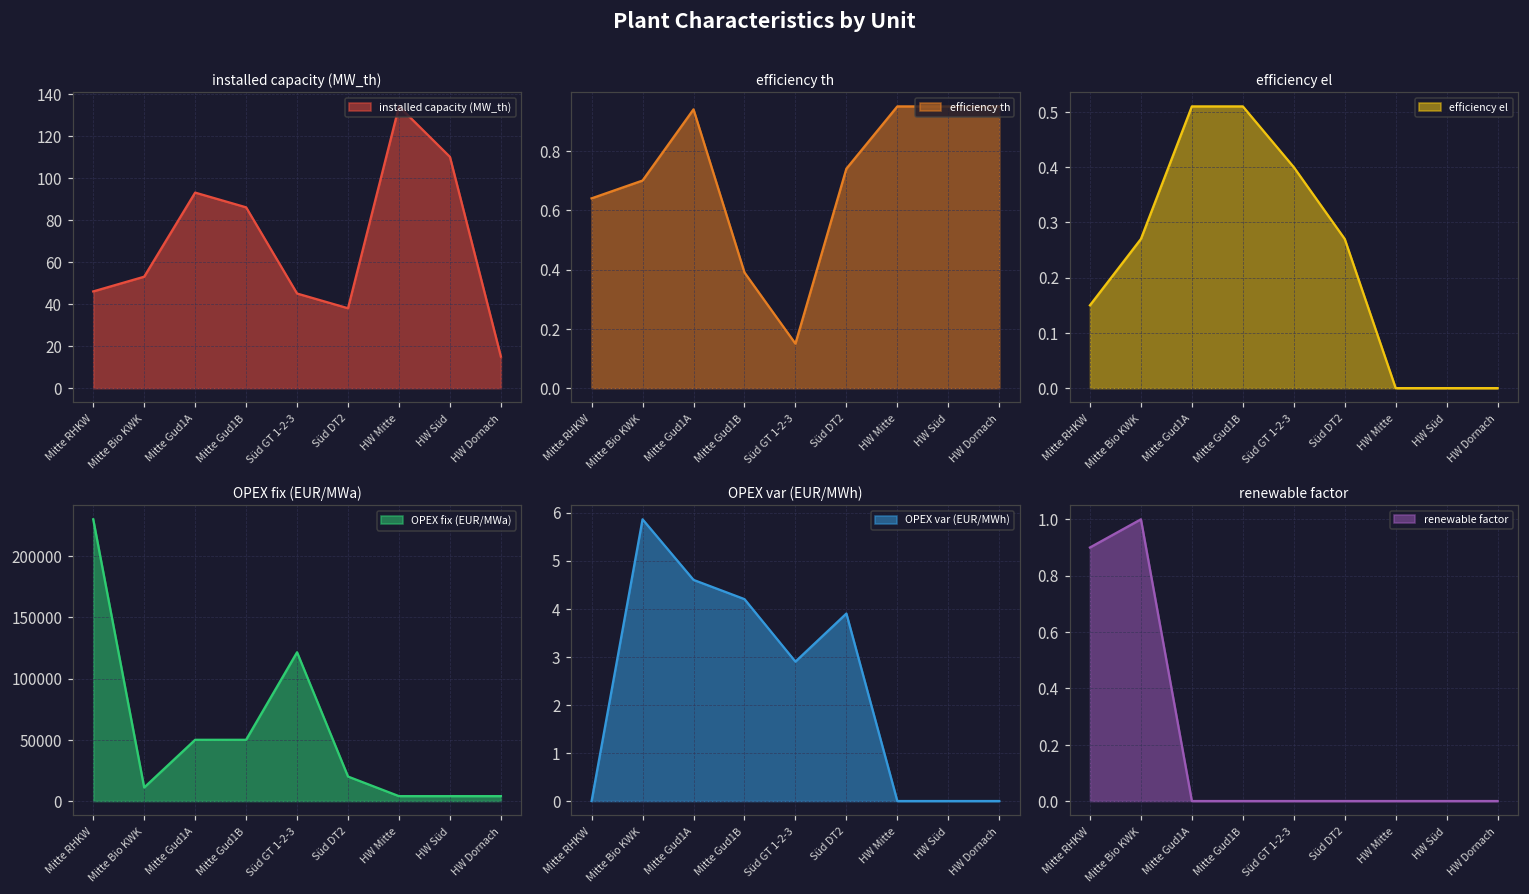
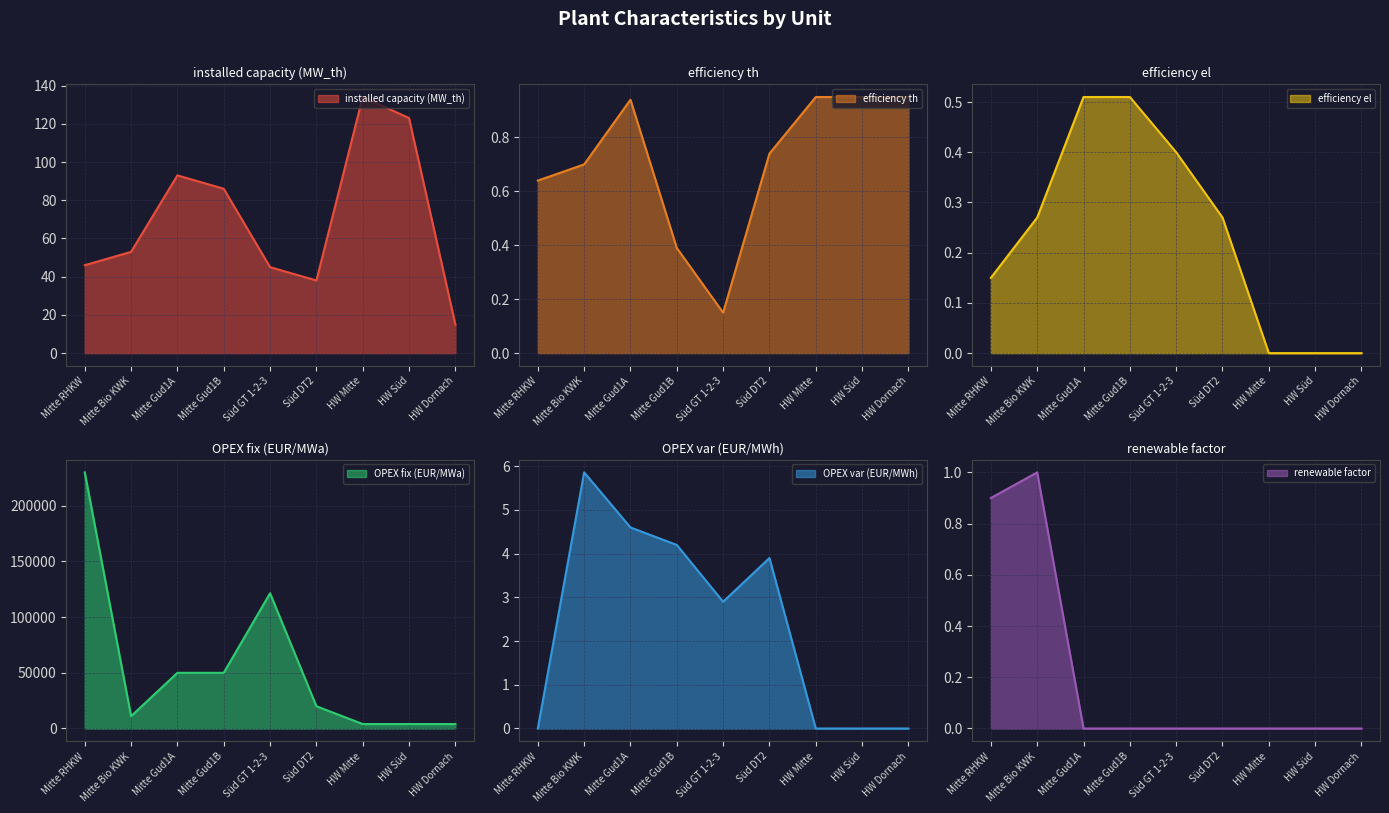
  {
    "installed capacity (MW_th)": {
      "Mitte RHKW": 46,
      "Mitte Bio KWK": 53,
      "Mitte Gud1A": 93,
      "Mitte Gud1B": 86,
      "Süd GT 1-2-3": 45,
      "Süd DT2": 38,
-     "HW Süd": 110,
+     "HW Süd": 123,
      "HW Dornach": 15
    },
    "efficiency th": {
      "Mitte RHKW": 0.64,
      "Mitte Bio KWK": 0.70,
      "Mitte Gud1A": 0.94,
      "Mitte Gud1B": 0.39,
      "Süd GT 1-2-3": 0.15,
      "Süd DT2": 0.74,
      "HW Mitte": 0.95
    },
    "efficiency el": {
      "Mitte RHKW": 0.15,
      "Mitte Bio KWK": 0.27,
      "Mitte Gud1A": 0.51,
      "Mitte Gud1B": 0.51,
      "Süd GT 1-2-3": 0.40,
      "Süd DT2": 0.27,
      "HW Mitte": 0.00,
      "HW Süd": 0.00,
      "HW Dornach": 0.00
    },
    "OPEX fix (EUR/MWa)": {
      "Mitte RHKW": 230000,
      "Mitte Bio KWK": 11000,
      "Mitte Gud1A": 50000,
      "Mitte Gud1B": 50000,
      "Süd GT 1-2-3": 121000,
      "Süd DT2": 20000,
      "HW Mitte": 4000,
      "HW Süd": 4000,
      "HW Dornach": 4000
    },
    "OPEX var (EUR/MWh)": {
      "Mitte RHKW": 0.0,
      "Mitte Bio KWK": 5.9,
      "Mitte Gud1A": 4.6,
      "Mitte Gud1B": 4.2,
      "Süd GT 1-2-3": 2.9,
      "Süd DT2": 3.9,
      "HW Mitte": 0.0,
      "HW Süd": 0.0,
      "HW Dornach": 0.0
    },
    "renewable factor": {
      "Mitte RHKW": 0.90,
      "Mitte Bio KWK": 1.00,
      "Mitte Gud1A": 0.00,
      "Mitte Gud1B": 0.00,
      "Süd GT 1-2-3": 0.00,
      "Süd DT2": 0.00,
      "HW Mitte": 0.00,
      "HW Süd": 0.00,
      "HW Dornach": 0.00
    }
  }
